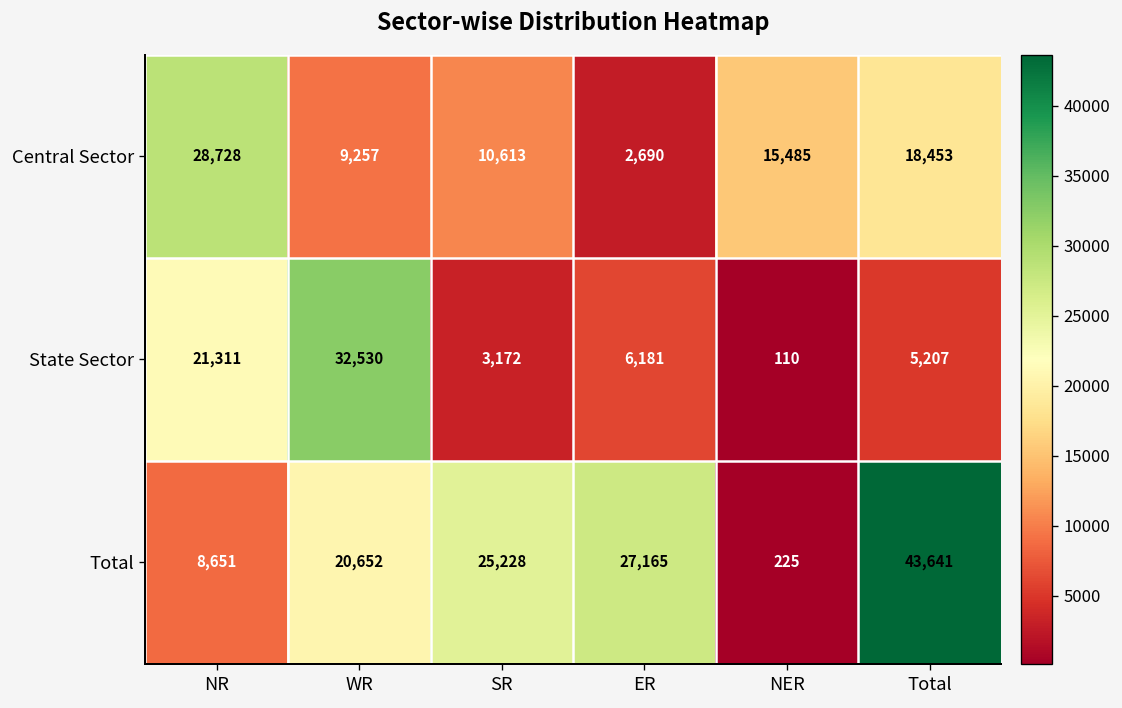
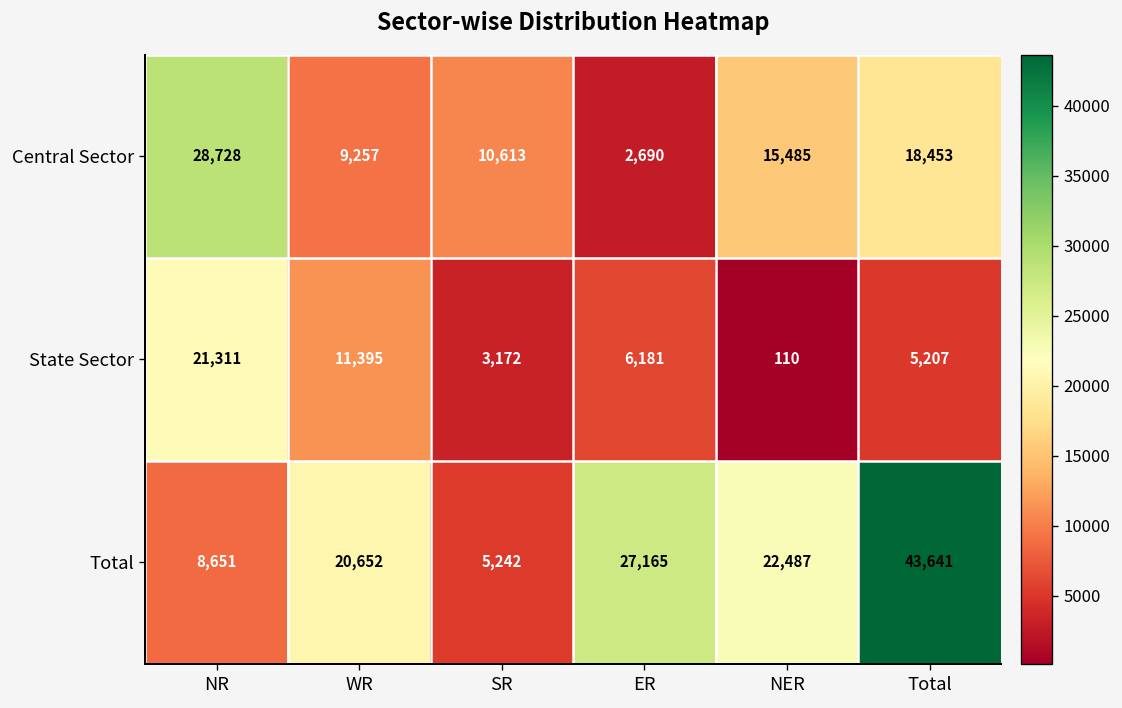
  {
    "Central Sector": {
      "NR": "28,728",
      "WR": "9,257",
      "SR": "10,613",
      "ER": "2,690",
      "NER": "15,485",
      "Total": "18,453"
    },
    "State Sector": {
      "NR": "21,311",
-     "WR": "32,530",
+     "WR": "11,395",
      "SR": "3,172",
      "ER": "6,181",
      "NER": "110",
      "Total": "5,207"
    },
    "Total": {
      "NR": "8,651",
      "WR": "20,652",
-     "SR": "25,228",
+     "SR": "5,242",
      "ER": "27,165",
-     "NER": "225",
+     "NER": "22,487",
      "Total": "43,641"
    }
  }
